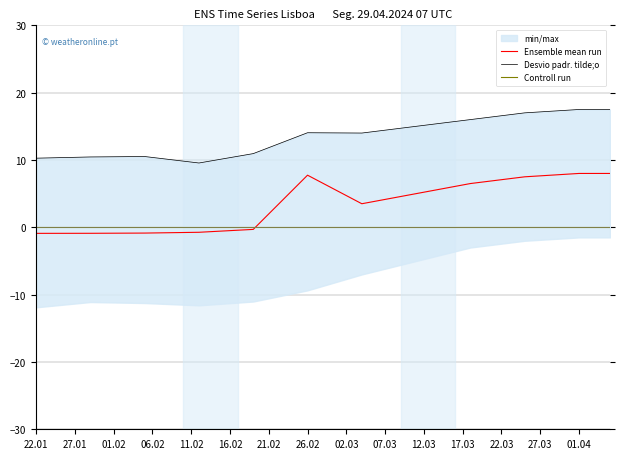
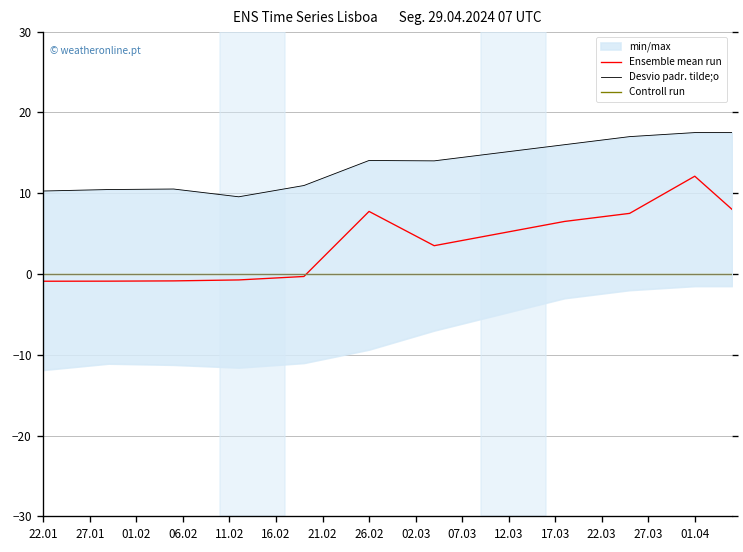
  {
    "Ensemble mean run": {
      "22.01": -1,
      "26.02": 8,
-     "01.04": 8
+     "01.04": 12
    },
    "min/max": {
      "22.01": 10,
      "26.02": 14,
      "01.04": 18
    },
    "Controll run": {
      "22.01": 0,
      "26.02": 0,
      "01.04": 0
    }
  }
